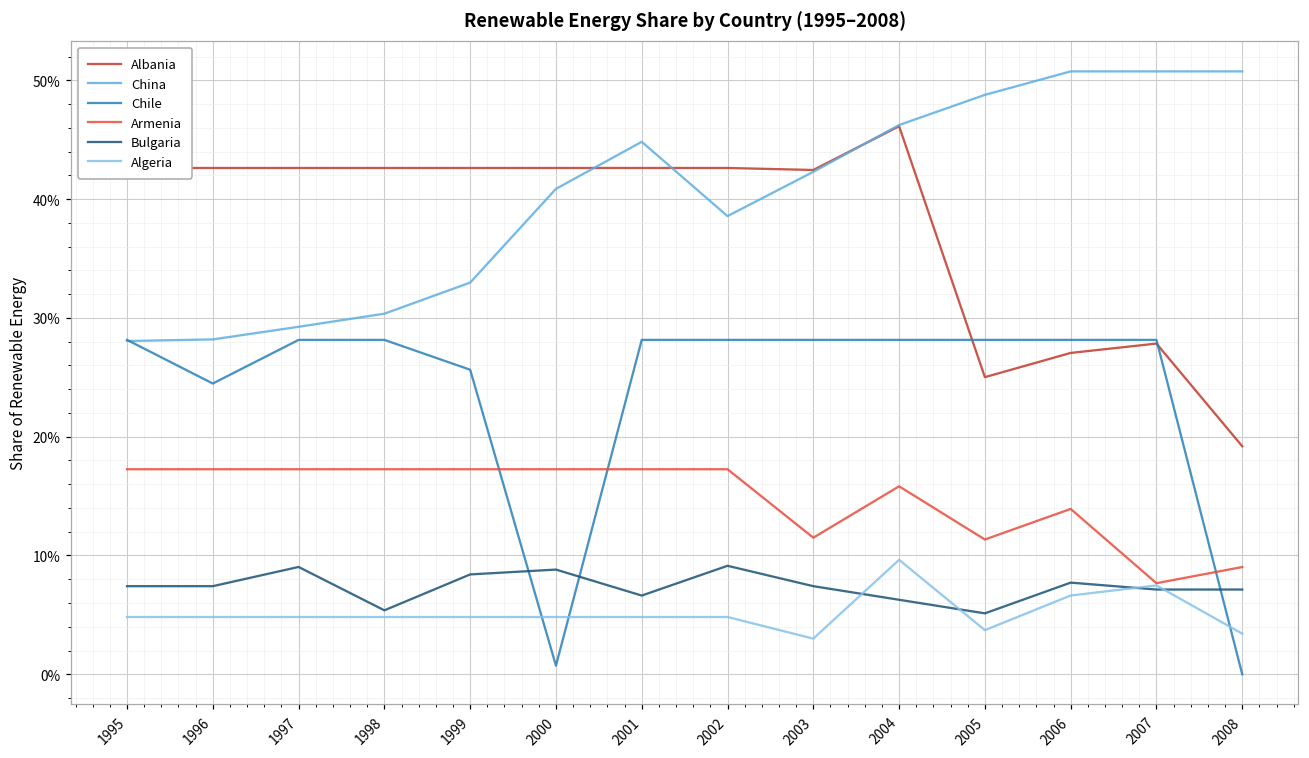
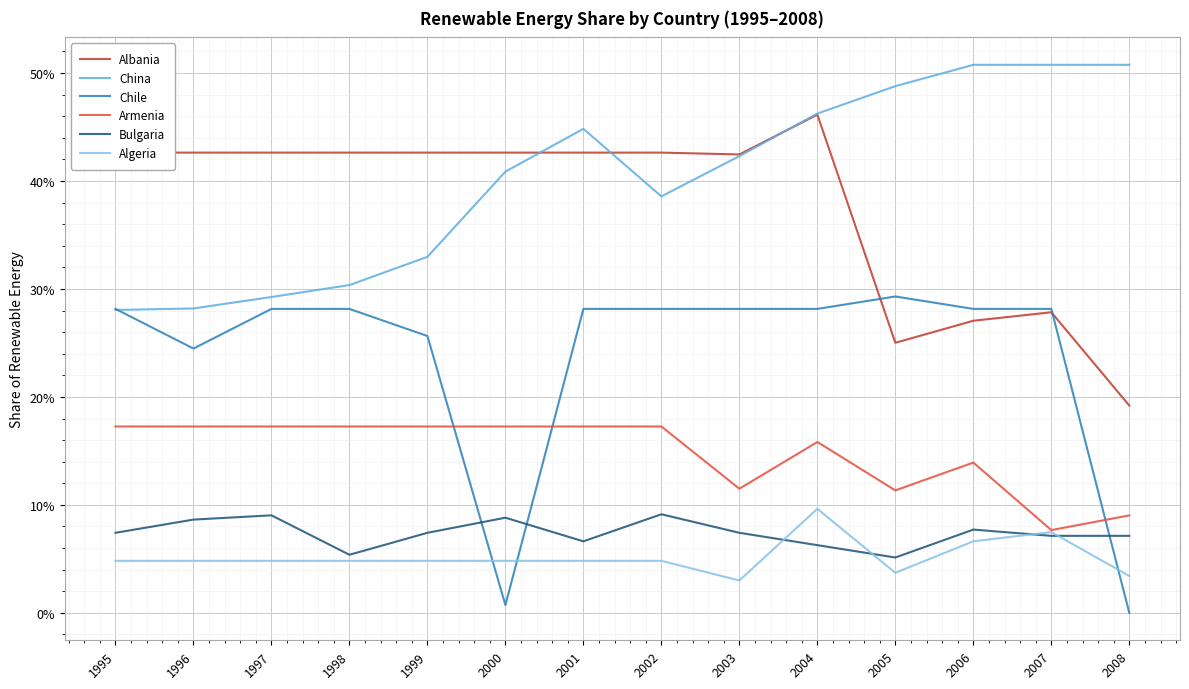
  {
    "Chile": {
      "1996": "24.5%",
      "1997": "28.2%",
      "1998": "28.2%",
      "1999": "25.6%",
      "2000": "0.7%",
      "2001": "28.2%",
      "2002": "28.2%",
      "2003": "28.2%",
      "2004": "28.2%",
-     "2005": "28.2%",
+     "2005": "29.3%",
      "2006": "28.2%",
      "2007": "28.2%",
      "2008": "0.0%"
    },
    "Bulgaria": {
      "1995": "7.4%",
-     "1996": "7.4%",
+     "1996": "8.6%",
      "1997": "9.0%",
      "1998": "5.4%",
-     "1999": "8.4%",
+     "1999": "7.4%",
      "2000": "8.8%",
      "2001": "6.6%",
      "2002": "9.1%",
      "2003": "7.4%",
      "2004": "6.3%",
      "2005": "5.1%",
      "2006": "7.7%",
      "2007": "7.1%",
      "2008": "7.1%"
    }
  }
